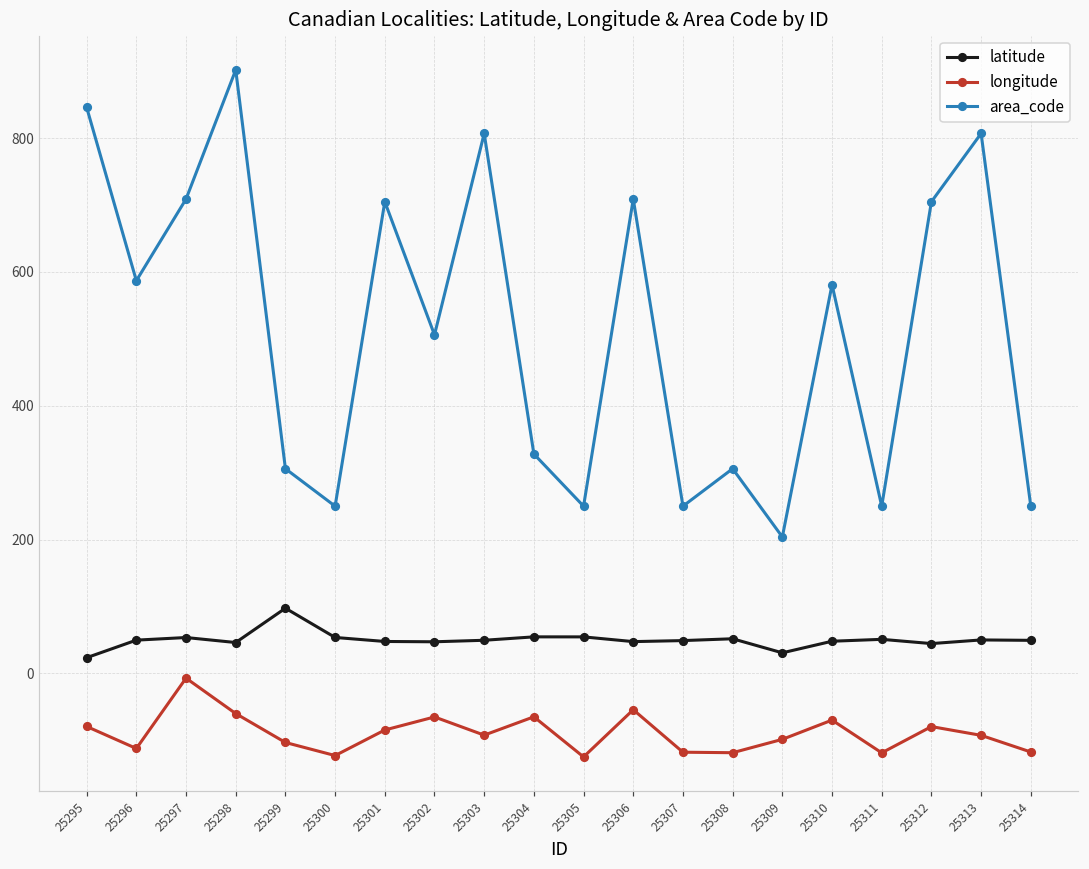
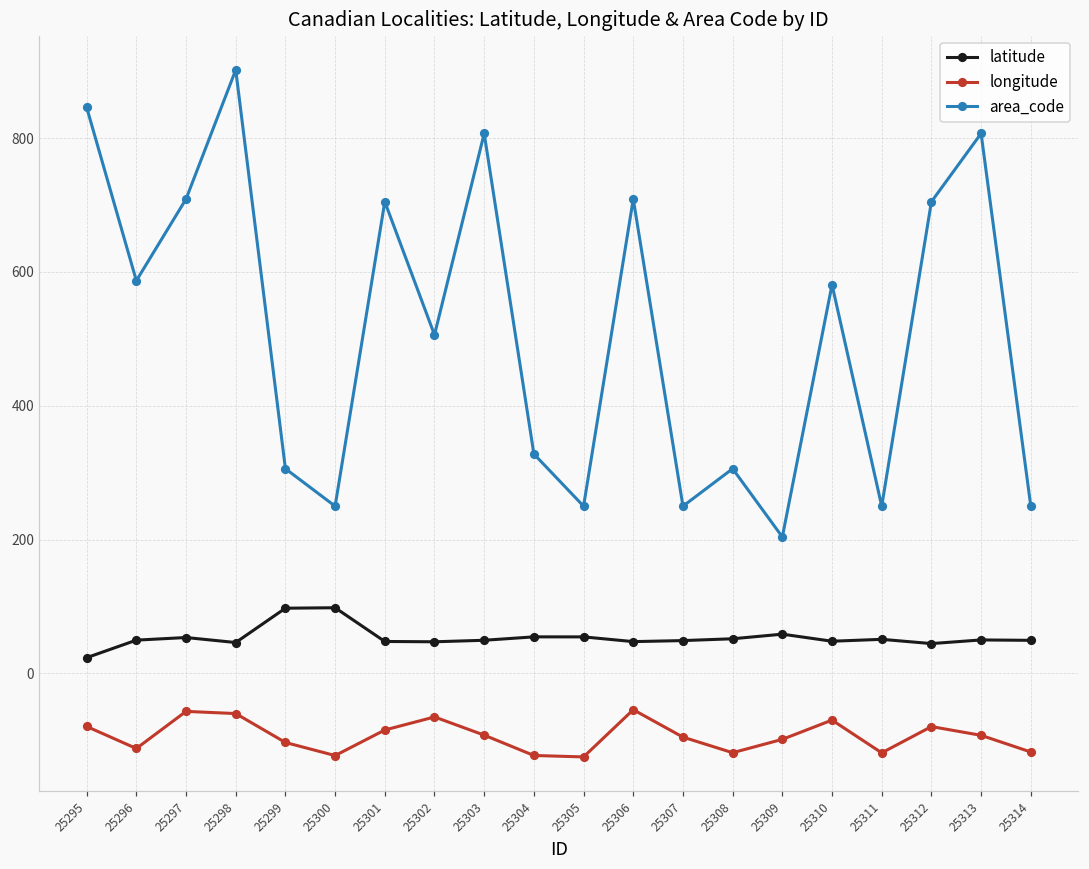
  {
    "latitude": {
      "25295": 20,
      "25296": 50,
      "25297": 50,
      "25298": 50,
      "25299": 100,
-     "25300": 50,
+     "25300": 100,
      "25301": 50,
      "25302": 50,
      "25303": 50,
      "25304": 50,
      "25305": 50,
      "25306": 50,
      "25307": 50,
      "25308": 50,
-     "25309": 30,
+     "25309": 60,
      "25310": 50,
      "25311": 50,
      "25312": 40,
      "25313": 50,
      "25314": 50
    },
    "longitude": {
      "25295": -80,
      "25296": -110,
-     "25297": -10,
+     "25297": -60,
      "25298": -60,
      "25299": -100,
      "25300": -120,
      "25301": -80,
      "25302": -70,
      "25303": -90,
-     "25304": -60,
+     "25304": -120,
      "25305": -120,
      "25306": -50,
-     "25307": -120,
+     "25307": -100,
      "25308": -120,
      "25309": -100,
      "25310": -70,
      "25311": -120,
      "25312": -80,
      "25313": -90,
      "25314": -120
    },
    "area_code": {
      "25295": 850,
      "25296": 590,
      "25297": 710,
      "25298": 900,
      "25299": 310,
      "25300": 250,
      "25301": 710,
      "25302": 510,
      "25303": 810,
      "25304": 330,
      "25305": 250,
      "25306": 710,
      "25307": 250,
      "25308": 310,
      "25309": 200,
      "25310": 580,
      "25311": 250,
      "25312": 710,
      "25313": 810,
      "25314": 250
    }
  }
